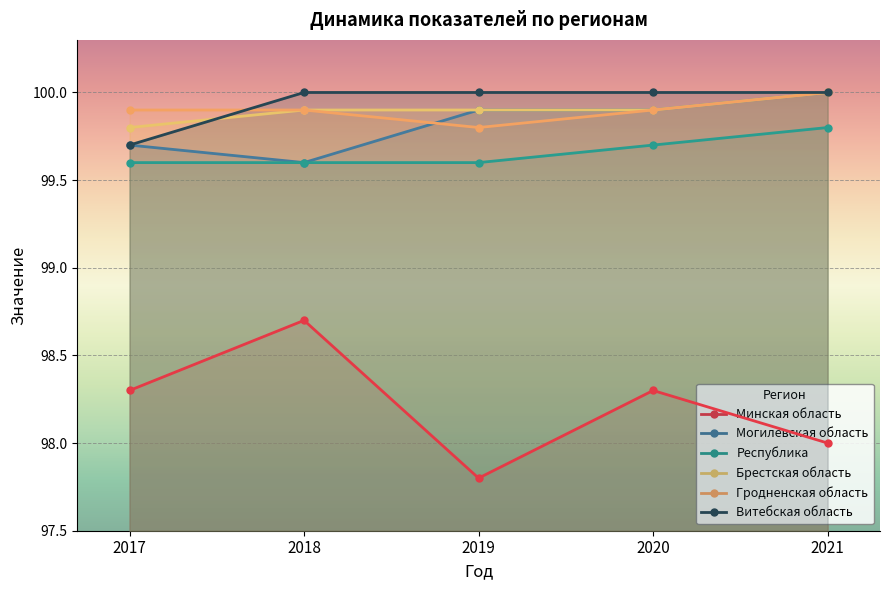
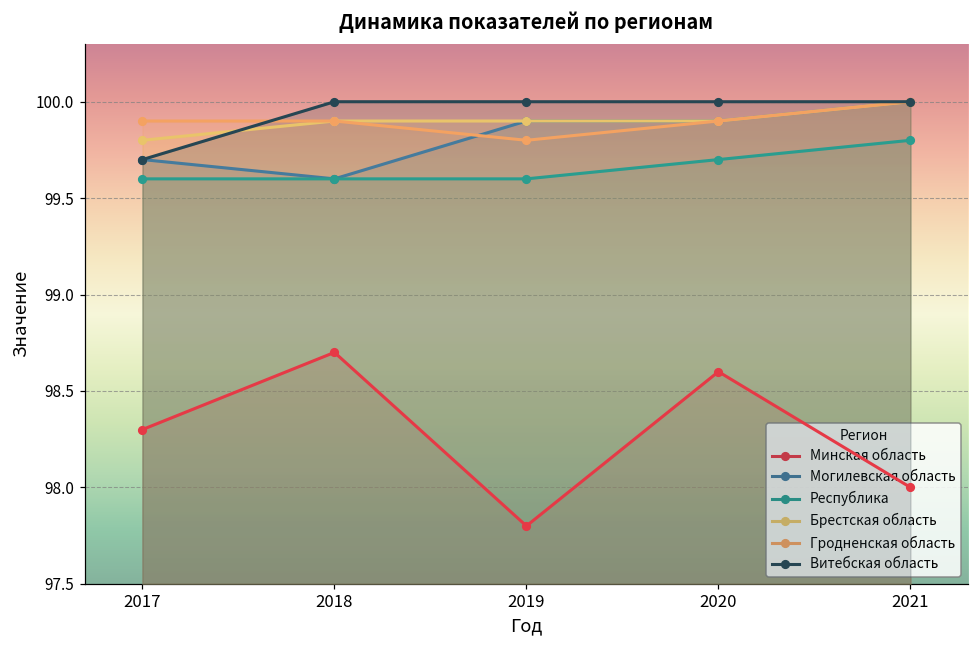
  {
    "Минская область": {
      "2017": 98.3,
      "2018": 98.7,
      "2019": 97.8,
-     "2020": 98.3
+     "2020": 98.6
    },
    "Витебская область": {
      "2018": 100.0,
      "2019": 100.0,
      "2020": 100.0
    }
  }
